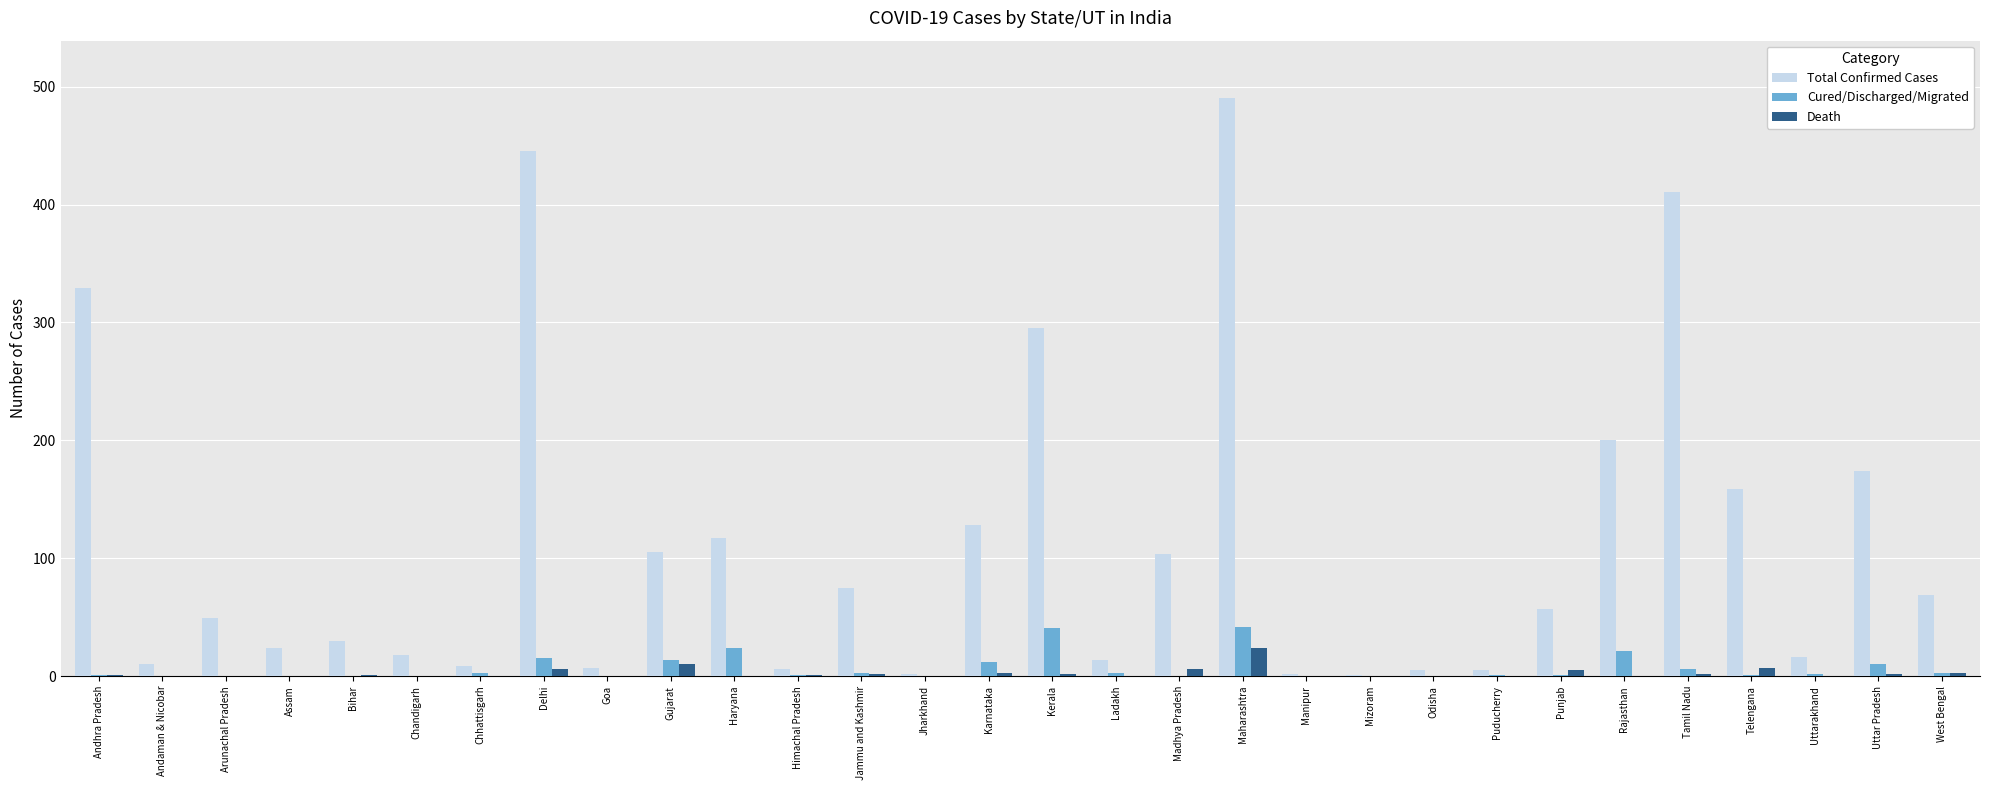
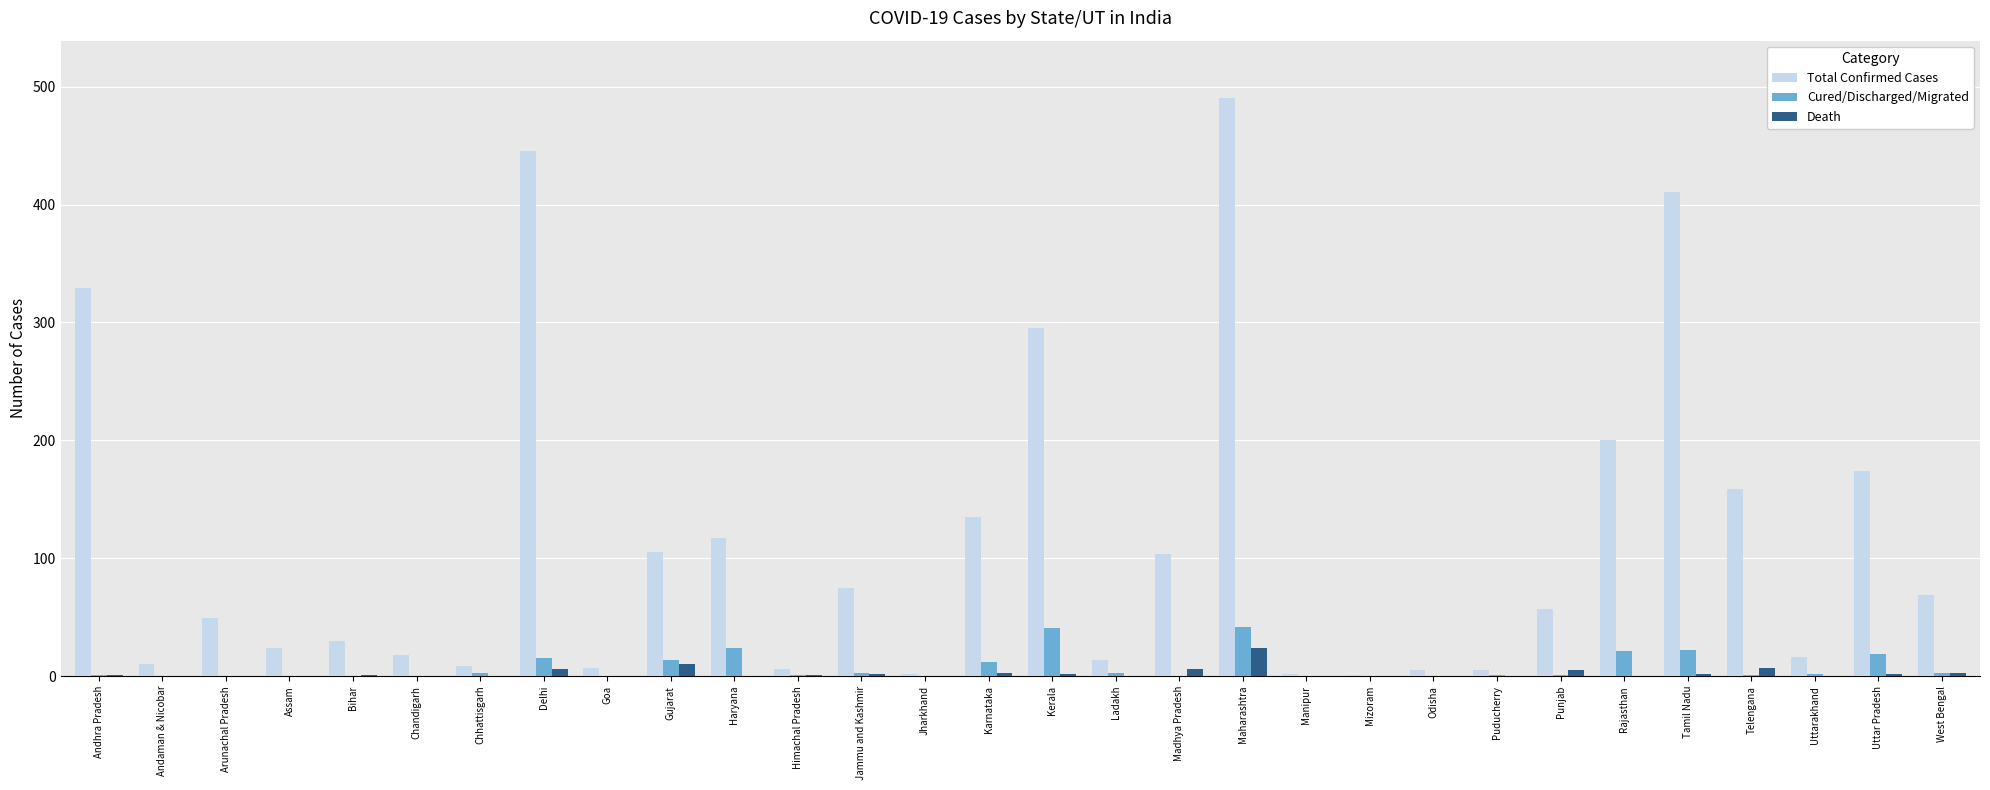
  {
    "Total Confirmed Cases": {
      "Andhra Pradesh": 329,
      "Andaman & Nicobar": 10,
      "Arunachal Pradesh": 49,
      "Assam": 24,
      "Bihar": 30,
      "Chandigarh": 18,
      "Chhattisgarh": 9,
      "Delhi": 445,
      "Goa": 7,
      "Gujarat": 105,
      "Haryana": 117,
      "Himachal Pradesh": 6,
      "Jammu and Kashmir": 75,
-     "Karnataka": 128,
+     "Karnataka": 135,
      "Kerala": 295,
      "Ladakh": 14,
      "Madhya Pradesh": 104,
      "Maharashtra": 490,
      "Odisha": 5,
      "Puducherry": 5,
      "Punjab": 57,
      "Rajasthan": 200,
      "Tamil Nadu": 411,
      "Telengana": 159,
      "Uttarakhand": 16,
      "Uttar Pradesh": 174,
      "West Bengal": 69
    },
    "Cured/Discharged/Migrated": {
      "Andaman & Nicobar": 0,
      "Arunachal Pradesh": 0,
      "Assam": 0,
      "Bihar": 0,
      "Chandigarh": 0,
      "Chhattisgarh": 3,
      "Delhi": 15,
      "Goa": 0,
      "Gujarat": 14,
      "Haryana": 24,
      "Jammu and Kashmir": 3,
      "Jharkhand": 0,
      "Karnataka": 12,
      "Kerala": 41,
      "Ladakh": 3,
      "Madhya Pradesh": 0,
      "Maharashtra": 42,
      "Manipur": 0,
      "Mizoram": 0,
      "Odisha": 0,
      "Rajasthan": 21,
-     "Tamil Nadu": 6,
-     "Uttar Pradesh": 10,
+     "Tamil Nadu": 22,
+     "Uttar Pradesh": 19,
      "West Bengal": 3
    },
    "Death": {
      "Andaman & Nicobar": 0,
      "Arunachal Pradesh": 0,
      "Assam": 0,
      "Chandigarh": 0,
      "Chhattisgarh": 0,
      "Delhi": 6,
      "Goa": 0,
      "Gujarat": 10,
      "Haryana": 0,
      "Jharkhand": 0,
      "Karnataka": 3,
      "Ladakh": 0,
      "Madhya Pradesh": 6,
      "Maharashtra": 24,
      "Manipur": 0,
      "Mizoram": 0,
      "Odisha": 0,
      "Puducherry": 0,
      "Punjab": 5,
      "Rajasthan": 0,
      "Telengana": 7,
      "Uttarakhand": 0,
      "West Bengal": 3
    }
  }
